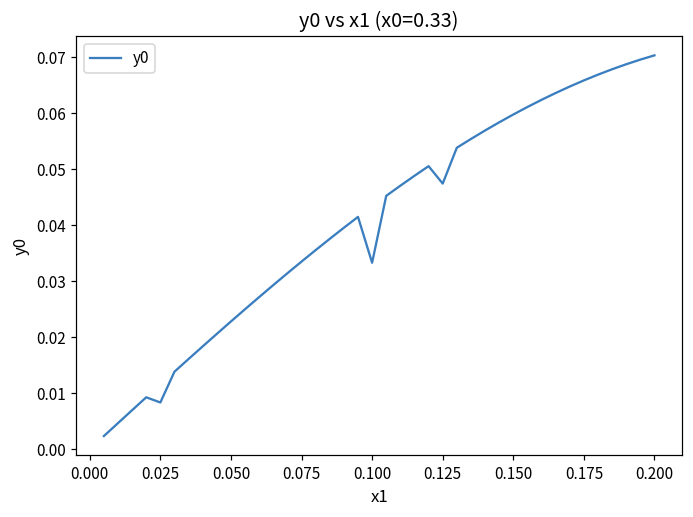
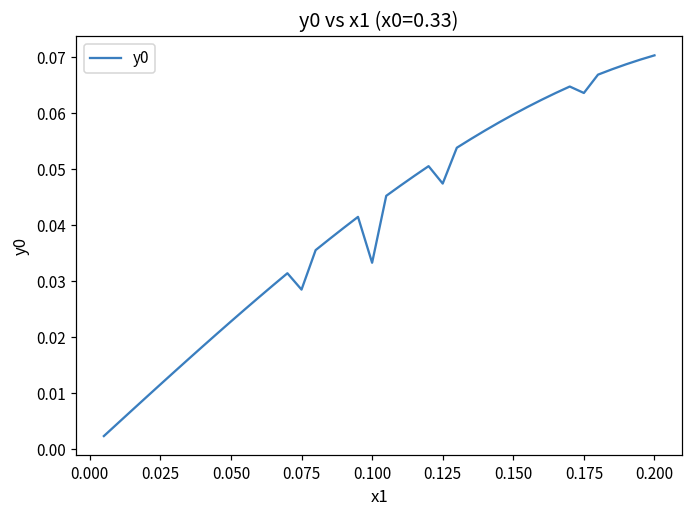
  {
-   "0.025": 0.008,
+   "0.025": 0.012,
    "0.050": 0.023,
-   "0.075": 0.034,
+   "0.075": 0.029,
    "0.100": 0.033,
    "0.125": 0.047,
    "0.150": 0.060,
-   "0.175": 0.066,
+   "0.175": 0.064,
    "0.200": 0.070
  }
